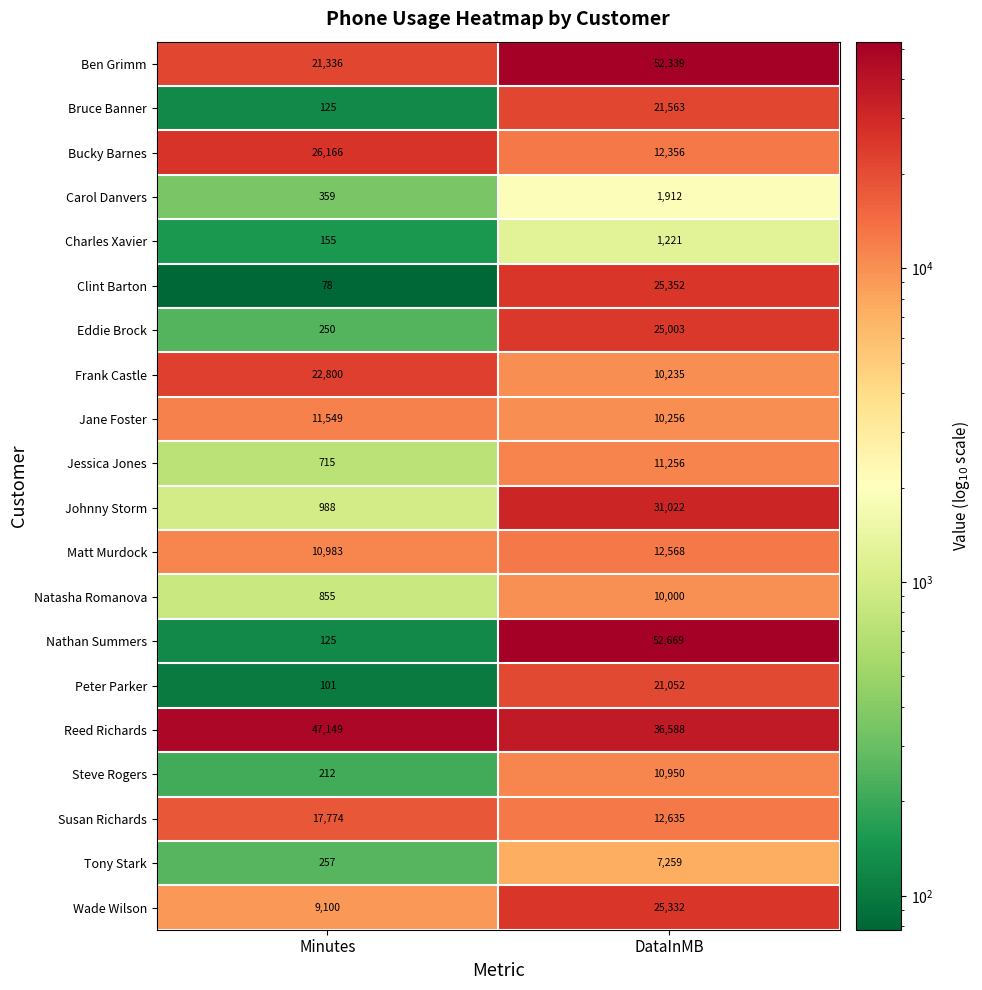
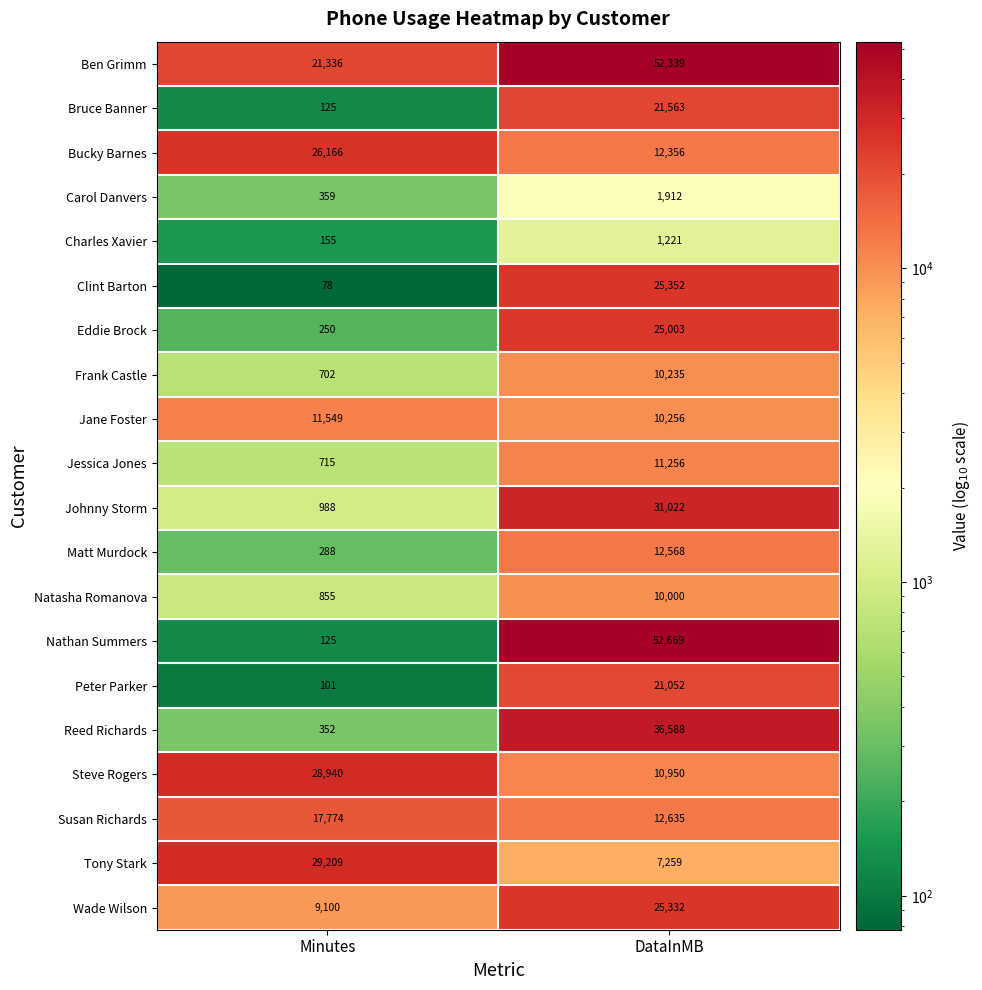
  {
    "Ben Grimm": {
      "Minutes": "21,336",
      "DataInMB": "52,339"
    },
    "Bruce Banner": {
      "Minutes": "125",
      "DataInMB": "21,563"
    },
    "Bucky Barnes": {
      "Minutes": "26,166",
      "DataInMB": "12,356"
    },
    "Carol Danvers": {
      "Minutes": "359",
      "DataInMB": "1,912"
    },
    "Charles Xavier": {
      "Minutes": "155",
      "DataInMB": "1,221"
    },
    "Clint Barton": {
      "Minutes": "78",
      "DataInMB": "25,352"
    },
    "Eddie Brock": {
      "Minutes": "250",
      "DataInMB": "25,003"
    },
    "Frank Castle": {
-     "Minutes": "22,800",
+     "Minutes": "702",
      "DataInMB": "10,235"
    },
    "Jane Foster": {
      "Minutes": "11,549",
      "DataInMB": "10,256"
    },
    "Jessica Jones": {
      "Minutes": "715",
      "DataInMB": "11,256"
    },
    "Johnny Storm": {
      "Minutes": "988",
      "DataInMB": "31,022"
    },
    "Matt Murdock": {
-     "Minutes": "10,983",
+     "Minutes": "288",
      "DataInMB": "12,568"
    },
    "Natasha Romanova": {
      "Minutes": "855",
      "DataInMB": "10,000"
    },
    "Nathan Summers": {
      "Minutes": "125",
      "DataInMB": "52,669"
    },
    "Peter Parker": {
      "Minutes": "101",
      "DataInMB": "21,052"
    },
    "Reed Richards": {
-     "Minutes": "47,149",
+     "Minutes": "352",
      "DataInMB": "36,588"
    },
    "Steve Rogers": {
-     "Minutes": "212",
+     "Minutes": "28,940",
      "DataInMB": "10,950"
    },
    "Susan Richards": {
      "Minutes": "17,774",
      "DataInMB": "12,635"
    },
    "Tony Stark": {
-     "Minutes": "257",
+     "Minutes": "29,209",
      "DataInMB": "7,259"
    },
    "Wade Wilson": {
      "Minutes": "9,100",
      "DataInMB": "25,332"
    }
  }
